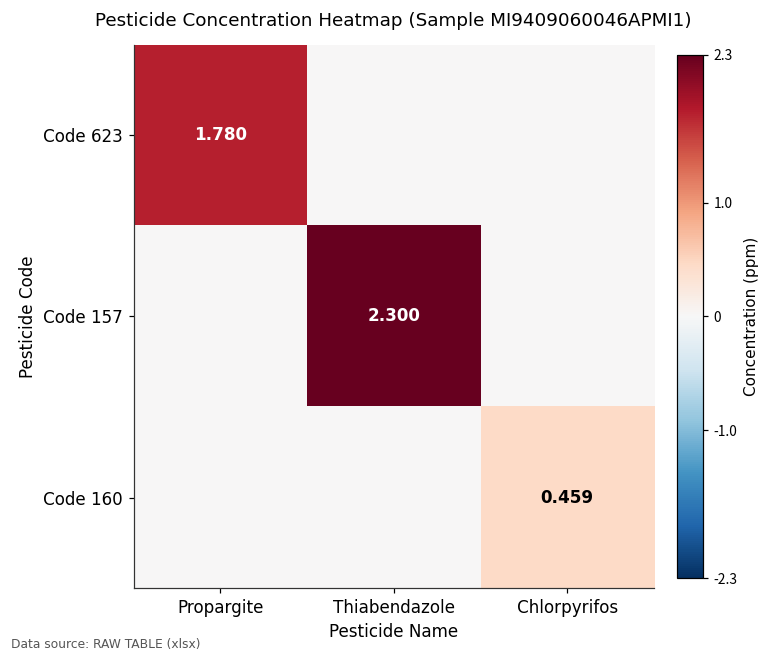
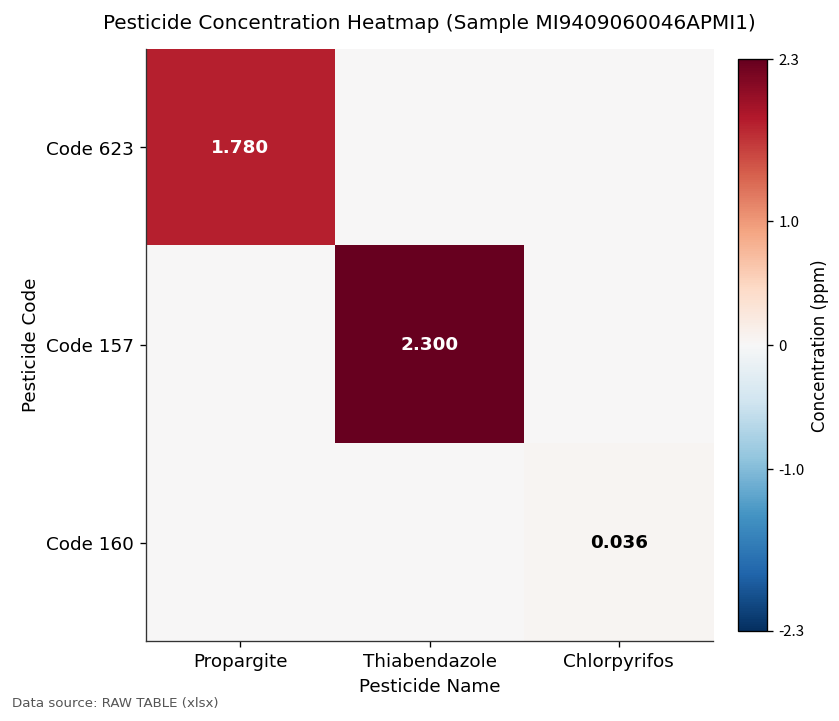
  {
    "Code 623": {
      "Propargite": 1.780
    },
    "Code 157": {
      "Thiabendazole": 2.300
    },
    "Code 160": {
-     "Chlorpyrifos": 0.459
+     "Chlorpyrifos": 0.036
    }
  }
